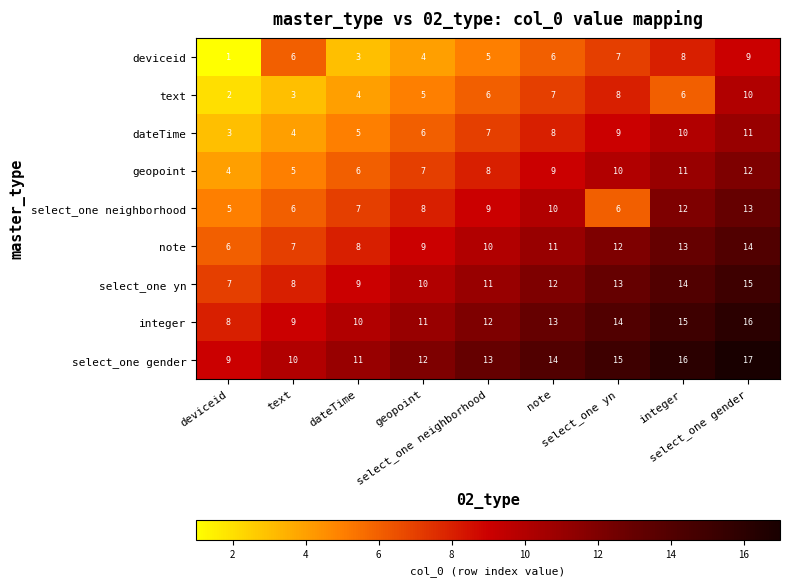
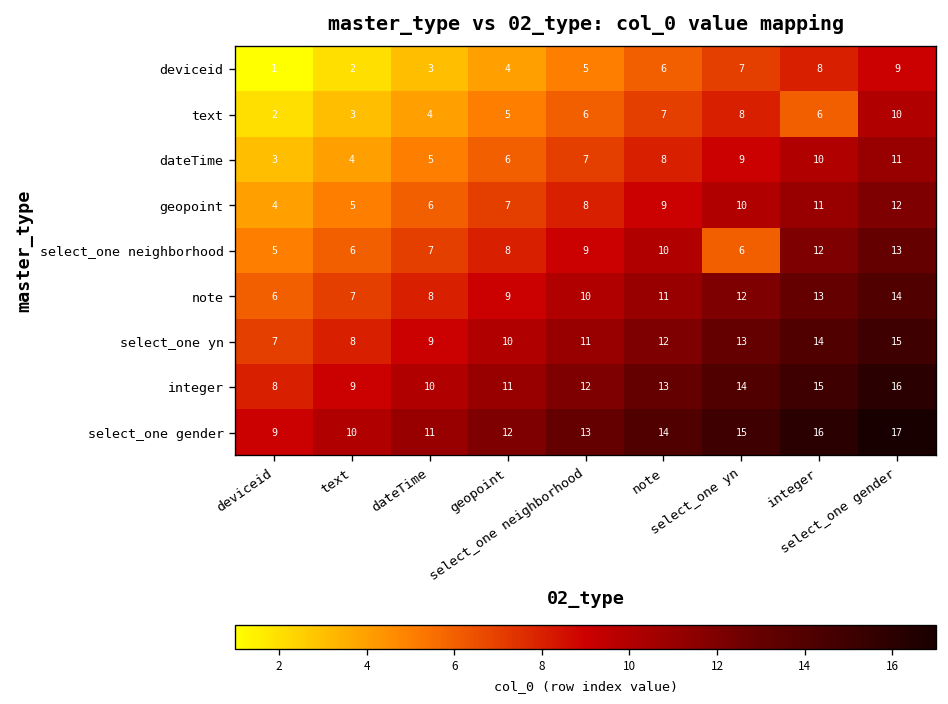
  {
    "deviceid": {
      "deviceid": 1,
-     "text": 6,
+     "text": 2,
      "dateTime": 3,
      "geopoint": 4,
      "select_one neighborhood": 5,
      "note": 6,
      "select_one yn": 7,
      "integer": 8,
      "select_one gender": 9
    },
    "text": {
      "deviceid": 2,
      "text": 3,
      "dateTime": 4,
      "geopoint": 5,
      "select_one neighborhood": 6,
      "note": 7,
      "select_one yn": 8,
      "integer": 6,
      "select_one gender": 10
    },
    "dateTime": {
      "deviceid": 3,
      "text": 4,
      "dateTime": 5,
      "geopoint": 6,
      "select_one neighborhood": 7,
      "note": 8,
      "select_one yn": 9,
      "integer": 10,
      "select_one gender": 11
    },
    "geopoint": {
      "deviceid": 4,
      "text": 5,
      "dateTime": 6,
      "geopoint": 7,
      "select_one neighborhood": 8,
      "note": 9,
      "select_one yn": 10,
      "integer": 11,
      "select_one gender": 12
    },
    "select_one neighborhood": {
      "deviceid": 5,
      "text": 6,
      "dateTime": 7,
      "geopoint": 8,
      "select_one neighborhood": 9,
      "note": 10,
      "select_one yn": 6,
      "integer": 12,
      "select_one gender": 13
    },
    "note": {
      "deviceid": 6,
      "text": 7,
      "dateTime": 8,
      "geopoint": 9,
      "select_one neighborhood": 10,
      "note": 11,
      "select_one yn": 12,
      "integer": 13,
      "select_one gender": 14
    },
    "select_one yn": {
      "deviceid": 7,
      "text": 8,
      "dateTime": 9,
      "geopoint": 10,
      "select_one neighborhood": 11,
      "note": 12,
      "select_one yn": 13,
      "integer": 14,
      "select_one gender": 15
    },
    "integer": {
      "deviceid": 8,
      "text": 9,
      "dateTime": 10,
      "geopoint": 11,
      "select_one neighborhood": 12,
      "note": 13,
      "select_one yn": 14,
      "integer": 15,
      "select_one gender": 16
    },
    "select_one gender": {
      "deviceid": 9,
      "text": 10,
      "dateTime": 11,
      "geopoint": 12,
      "select_one neighborhood": 13,
      "note": 14,
      "select_one yn": 15,
      "integer": 16,
      "select_one gender": 17
    }
  }
